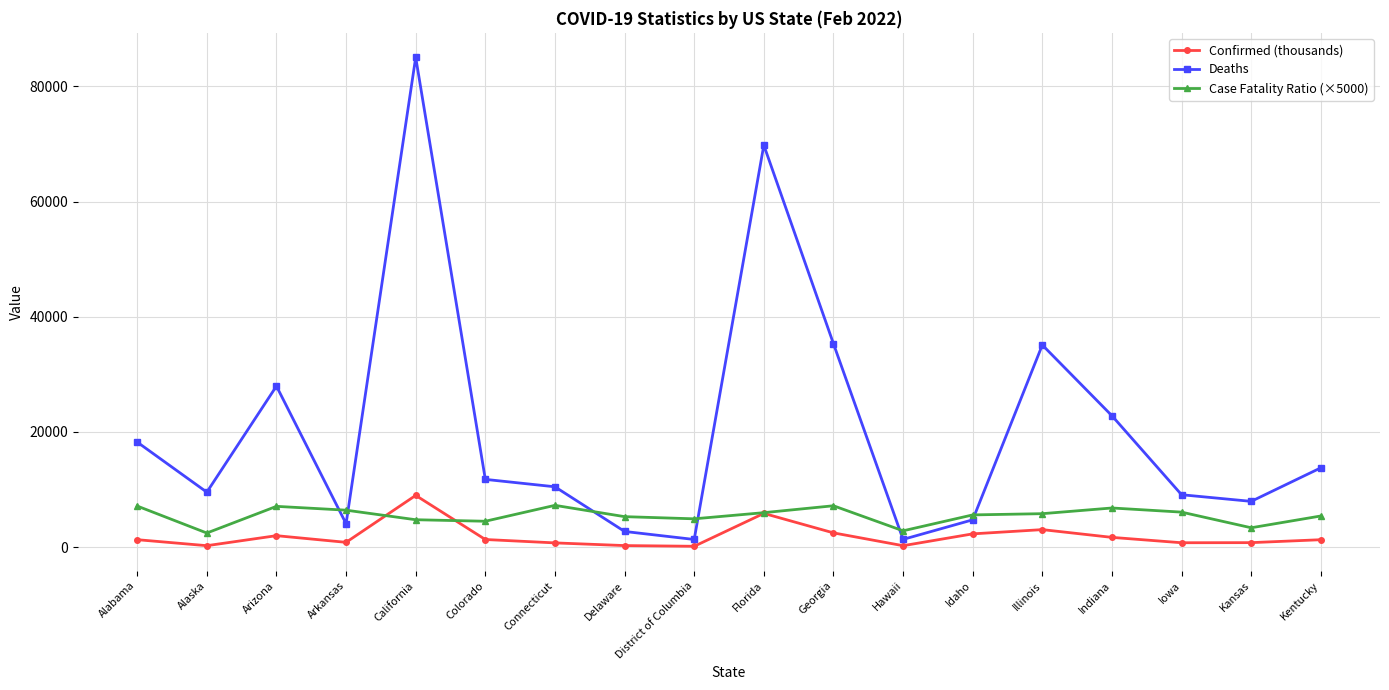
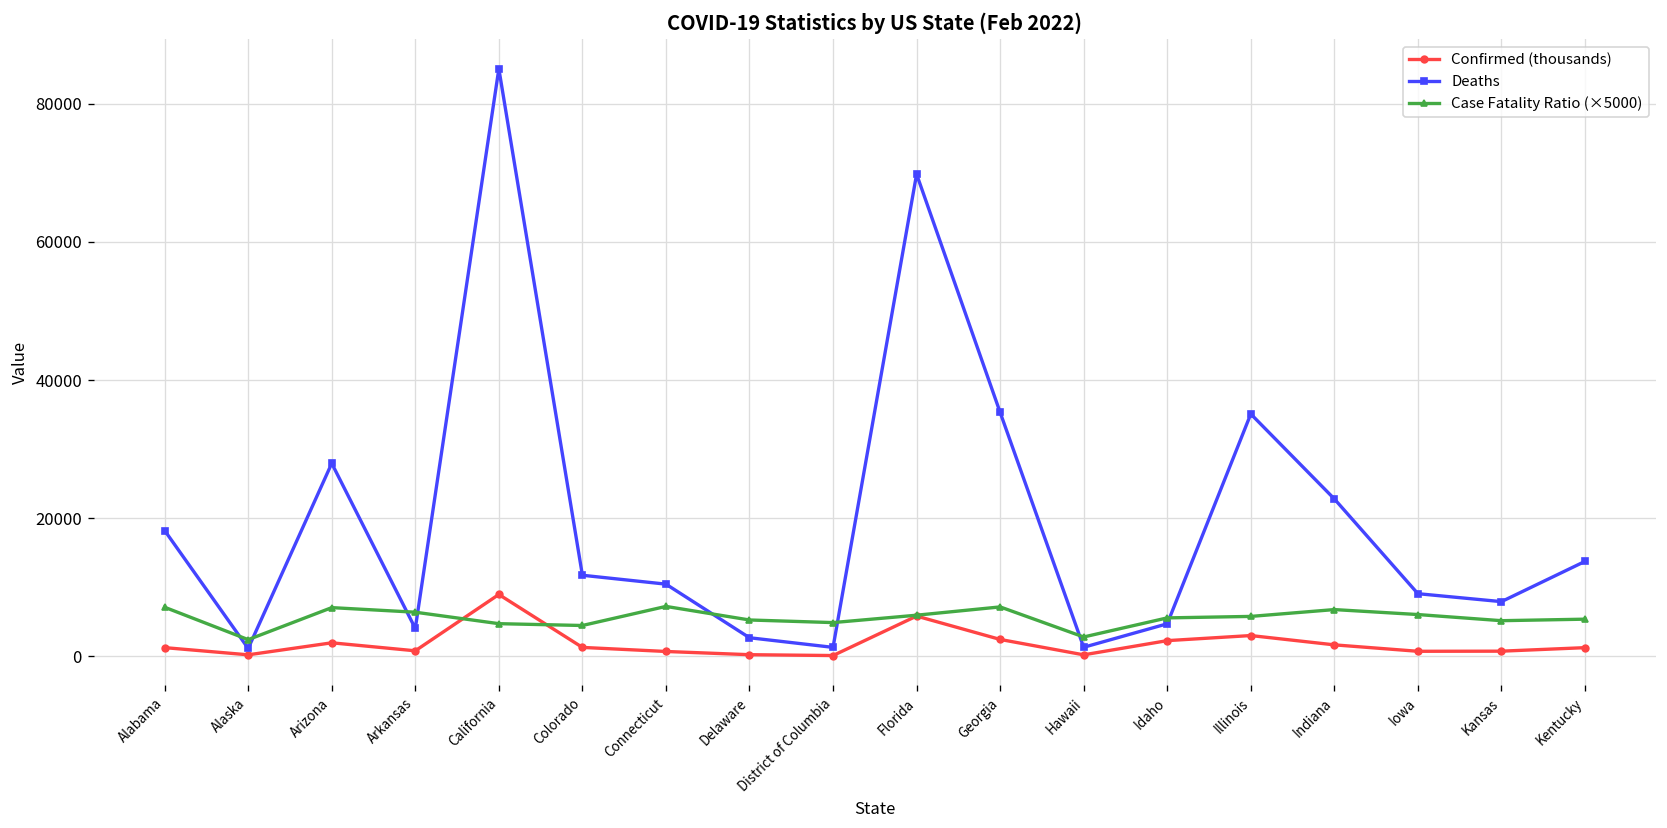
  {
    "Confirmed (thousands)": {
      "Alabama": 1000,
      "Alaska": 0,
      "Arizona": 2000,
      "Arkansas": 1000,
      "California": 9000,
      "Colorado": 1000,
      "Connecticut": 1000,
      "Delaware": 0,
      "District of Columbia": 0,
      "Georgia": 2000,
      "Hawaii": 0,
      "Idaho": 2000,
      "Illinois": 3000,
      "Indiana": 2000,
      "Iowa": 1000,
      "Kansas": 1000,
      "Kentucky": 1000
    },
    "Deaths": {
      "Alabama": 18000,
-     "Alaska": 10000,
+     "Alaska": 1000,
      "Arizona": 28000,
      "Arkansas": 4000,
      "California": 85000,
      "Colorado": 12000,
      "Connecticut": 10000,
      "Delaware": 3000,
      "District of Columbia": 1000,
      "Florida": 70000,
      "Georgia": 35000,
      "Hawaii": 1000,
      "Idaho": 5000,
      "Illinois": 35000,
      "Indiana": 23000,
      "Iowa": 9000,
      "Kansas": 8000,
      "Kentucky": 14000
    },
    "Case Fatality Ratio (×5000)": {
      "Alabama": 7000,
      "Alaska": 2000,
      "Arizona": 7000,
      "Arkansas": 6000,
      "California": 5000,
      "Colorado": 4000,
      "Connecticut": 7000,
      "Delaware": 5000,
      "District of Columbia": 5000,
      "Georgia": 7000,
      "Hawaii": 3000,
      "Idaho": 6000,
      "Illinois": 6000,
      "Indiana": 7000,
      "Iowa": 6000,
-     "Kansas": 3000,
+     "Kansas": 5000,
      "Kentucky": 5000
    }
  }
